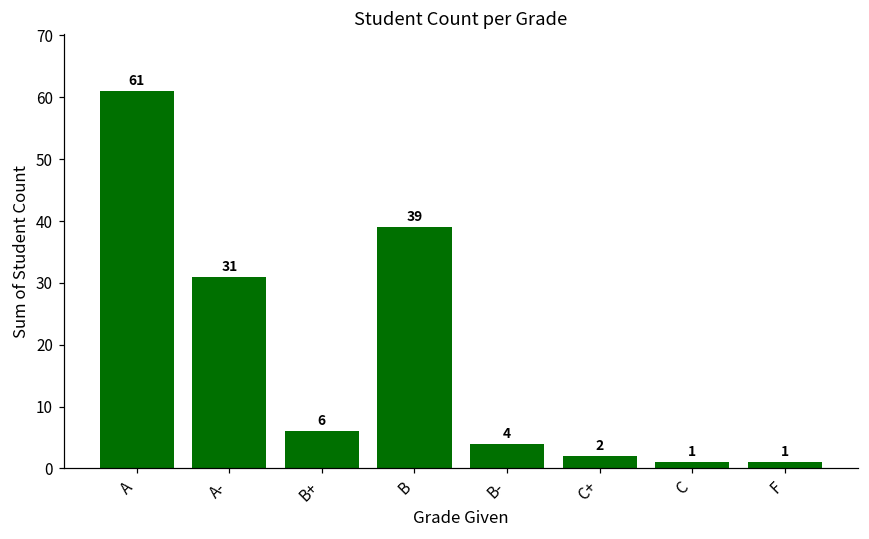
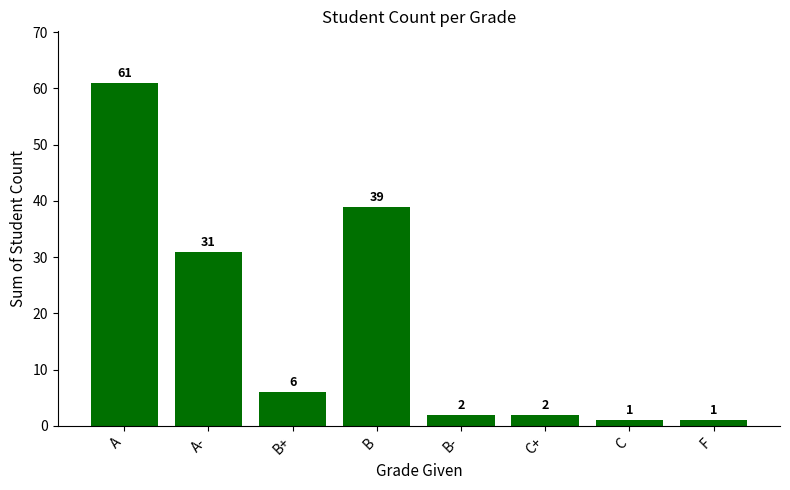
  {
    "A": 61,
    "A-": 31,
    "B+": 6,
    "B": 39,
-   "B-": 4,
+   "B-": 2,
    "C+": 2,
    "C": 1,
    "F": 1
  }
